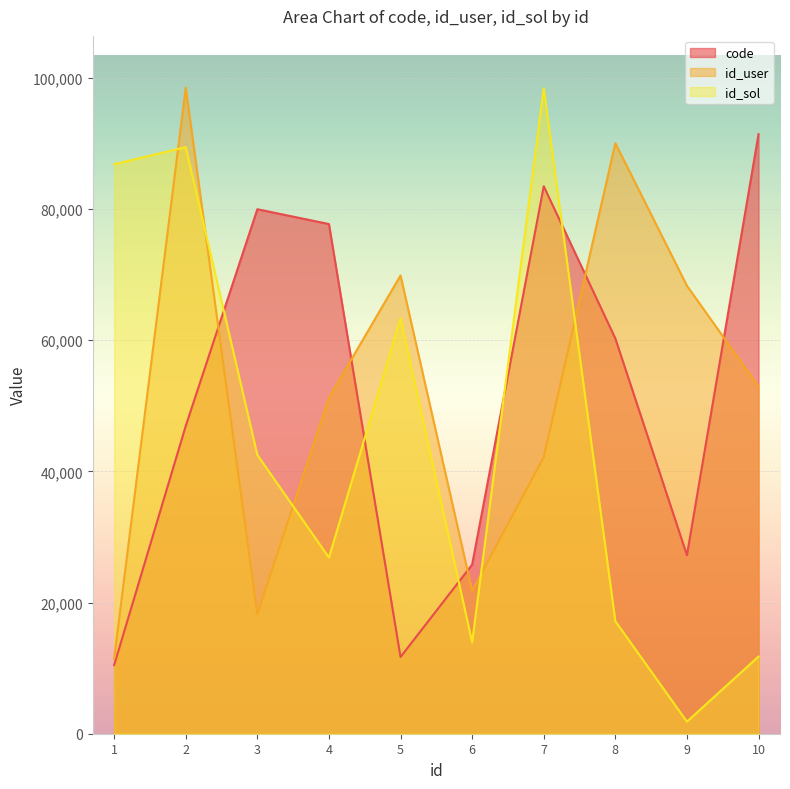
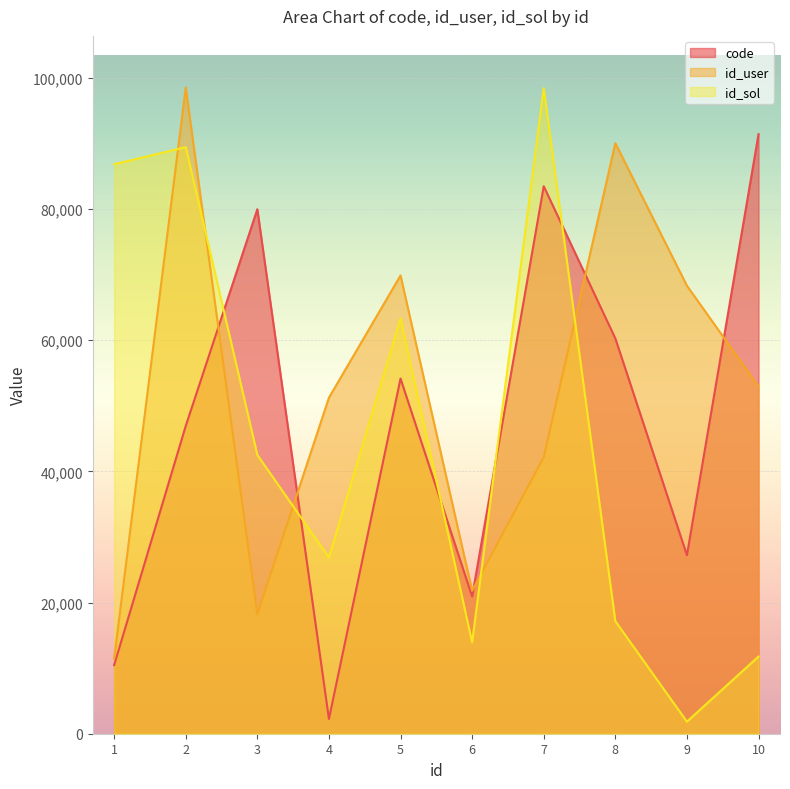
  {
    "code": {
      "1": "10,000",
      "2": "47,000",
      "3": "80,000",
-     "4": "78,000",
-     "5": "12,000",
-     "6": "26,000",
+     "4": "2,000",
+     "5": "54,000",
+     "6": "21,000",
      "7": "83,000",
      "8": "60,000",
      "9": "27,000",
      "10": "91,000"
    }
  }
